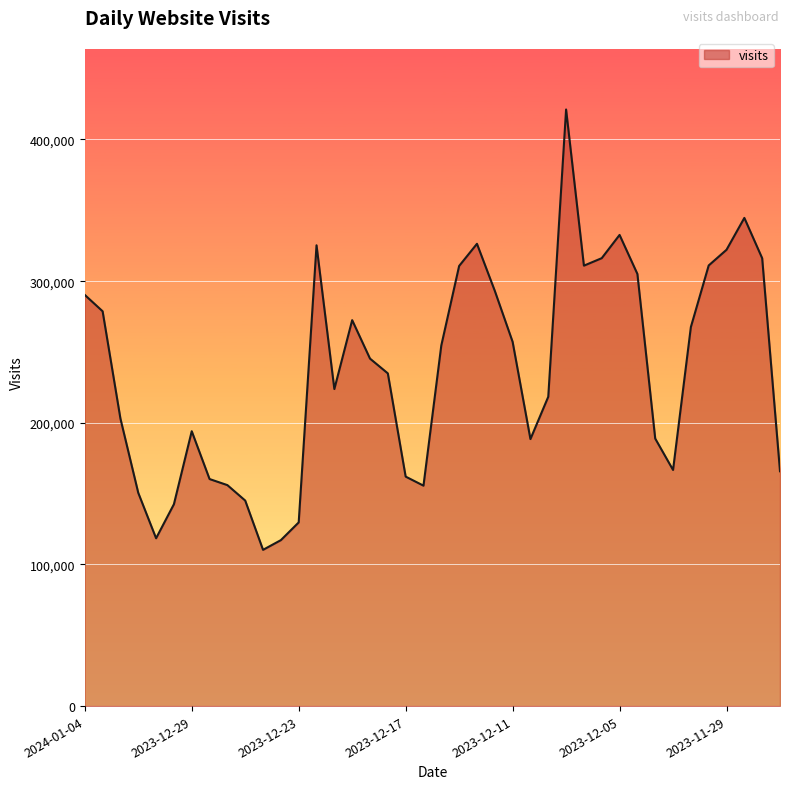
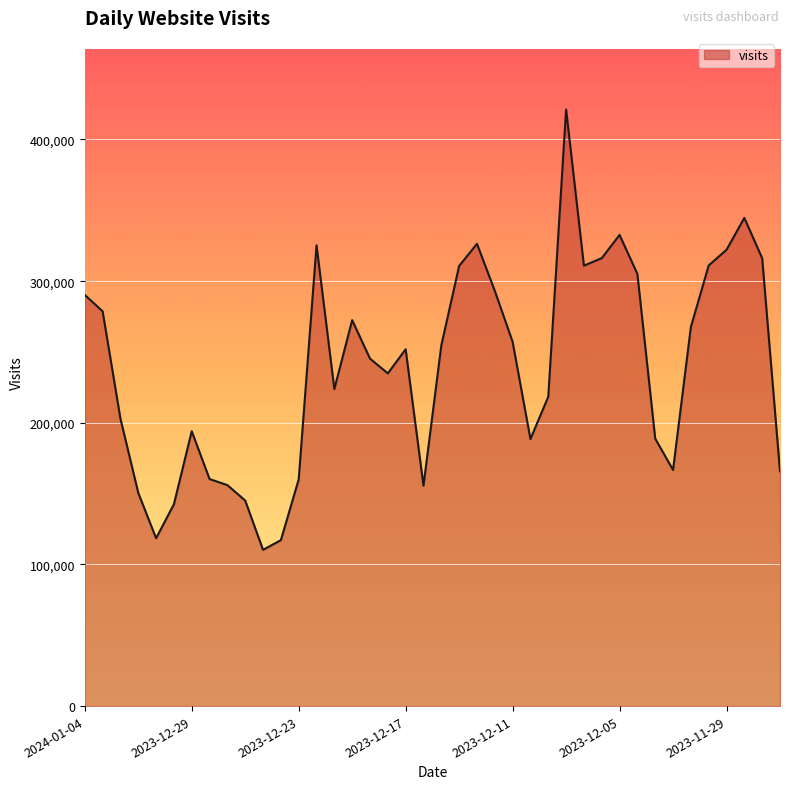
  {
    "2024-01-04": "290,000",
    "2023-12-29": "194,000",
-   "2023-12-23": "130,000",
-   "2023-12-17": "162,000",
+   "2023-12-23": "160,000",
+   "2023-12-17": "252,000",
    "2023-12-11": "257,000",
    "2023-12-05": "333,000",
    "2023-11-29": "322,000"
  }
